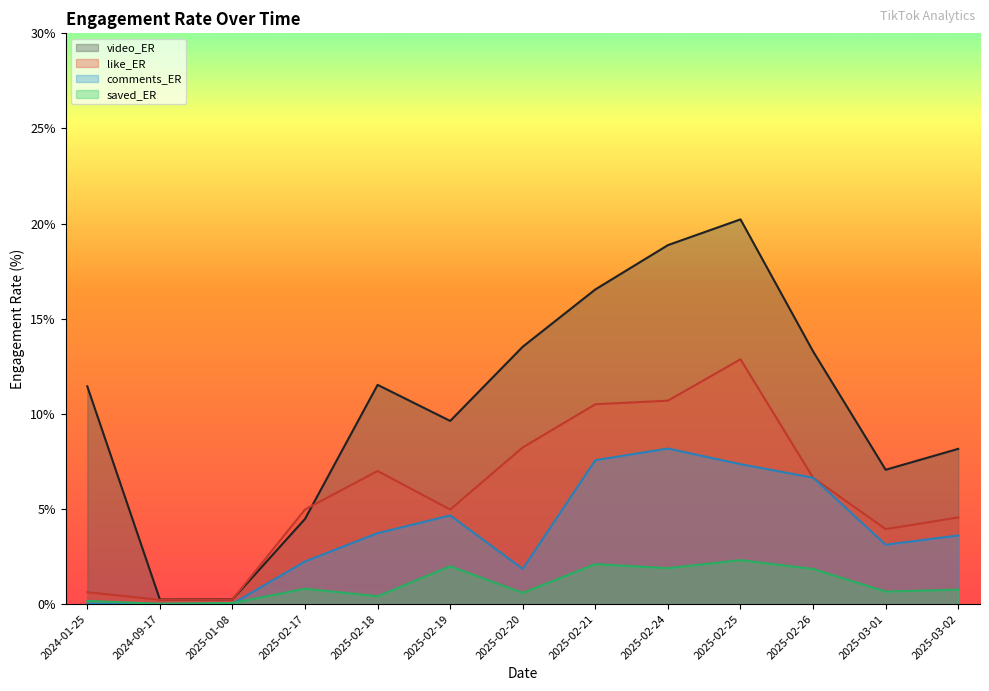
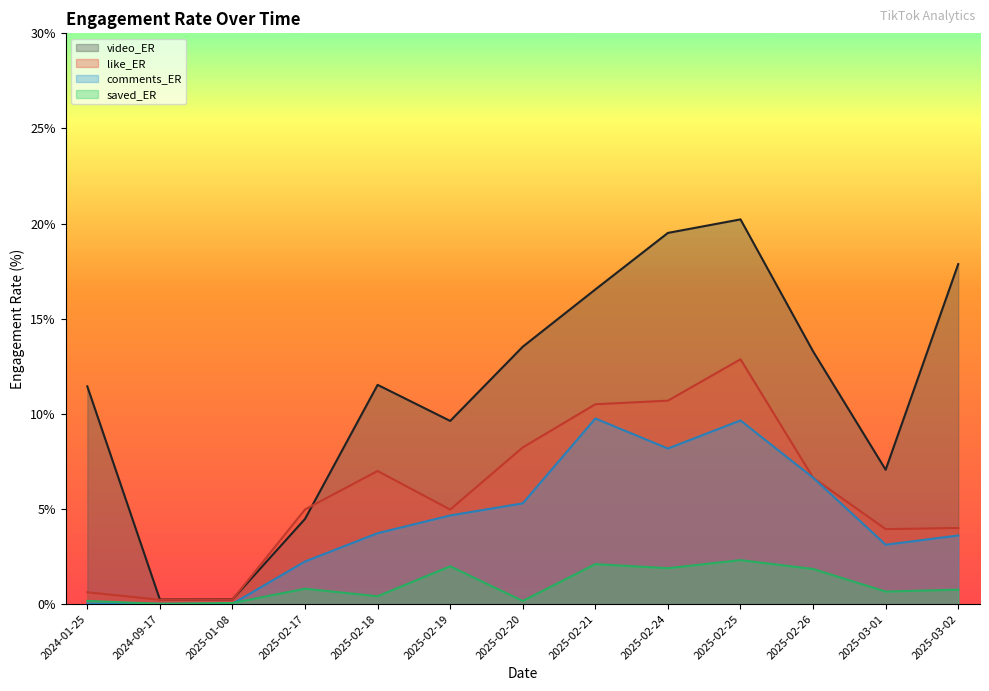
  {
    "video_ER": {
      "2024-01-25": "11.4%",
      "2025-02-17": "4.5%",
      "2025-02-18": "11.5%",
      "2025-02-19": "9.6%",
      "2025-02-20": "13.5%",
      "2025-02-21": "16.5%",
-     "2025-02-24": "18.9%",
+     "2025-02-24": "19.5%",
      "2025-02-25": "20.2%",
      "2025-02-26": "13.3%",
      "2025-03-01": "7.1%",
-     "2025-03-02": "8.2%"
+     "2025-03-02": "17.9%"
    },
    "like_ER": {
      "2024-01-25": "0.6%",
      "2025-02-17": "5.0%",
      "2025-02-18": "7.0%",
      "2025-02-19": "5.0%",
      "2025-02-20": "8.2%",
      "2025-02-21": "10.5%",
      "2025-02-24": "10.7%",
      "2025-02-25": "12.9%",
      "2025-03-01": "3.9%",
-     "2025-03-02": "4.6%"
+     "2025-03-02": "4.0%"
    },
    "comments_ER": {
      "2024-01-25": "0.0%",
      "2025-02-17": "2.2%",
      "2025-02-18": "3.7%",
      "2025-02-19": "4.7%",
-     "2025-02-20": "1.8%",
-     "2025-02-21": "7.6%",
+     "2025-02-20": "5.3%",
+     "2025-02-21": "9.8%",
      "2025-02-24": "8.2%",
-     "2025-02-25": "7.4%",
+     "2025-02-25": "9.7%",
      "2025-03-01": "3.1%",
      "2025-03-02": "3.6%"
    },
    "saved_ER": {
      "2024-01-25": "0.2%",
      "2025-02-17": "0.8%",
      "2025-02-18": "0.4%",
      "2025-02-19": "2.0%",
-     "2025-02-20": "0.6%",
+     "2025-02-20": "0.2%",
      "2025-02-21": "2.1%",
      "2025-02-24": "1.9%",
      "2025-02-25": "2.3%",
      "2025-02-26": "1.8%",
      "2025-03-01": "0.7%",
      "2025-03-02": "0.8%"
    }
  }
